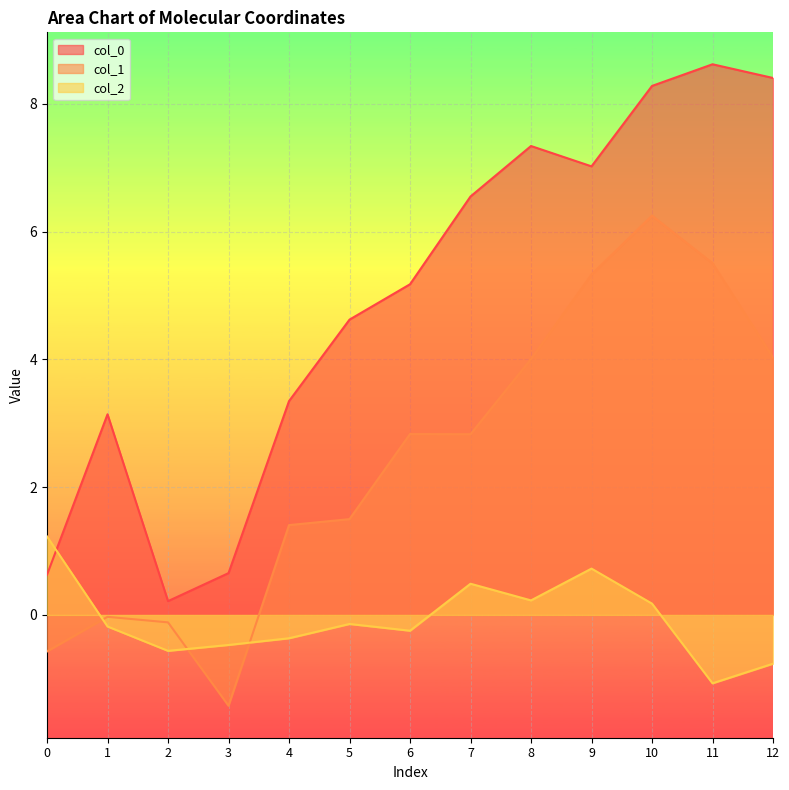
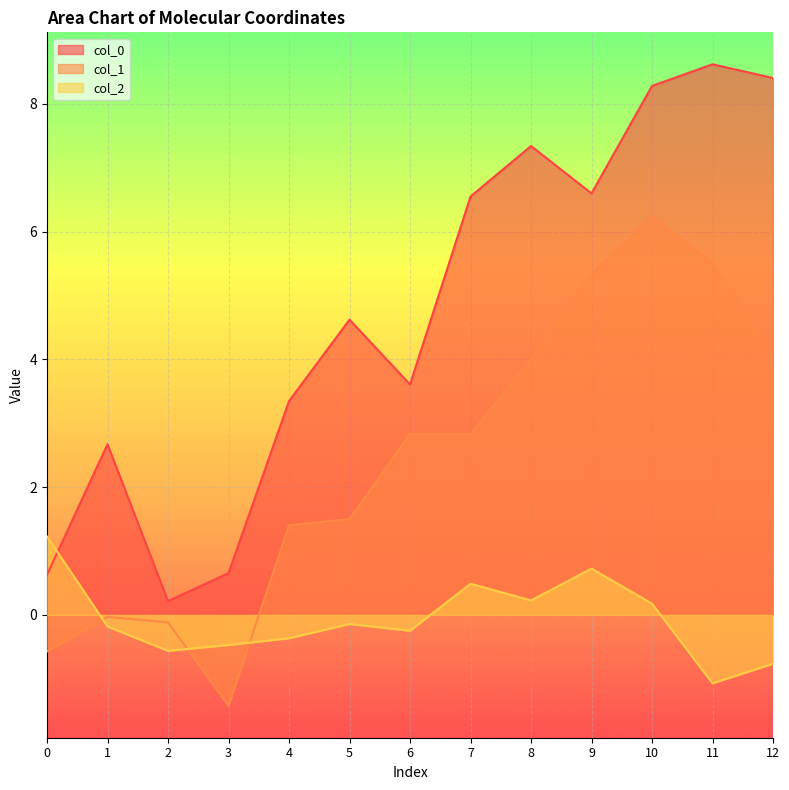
  {
    "col_0": {
      "0": 0.6,
-     "1": 3.1,
+     "1": 2.7,
      "2": 0.2,
      "3": 0.7,
      "4": 3.3,
      "5": 4.6,
-     "6": 5.2,
+     "6": 3.6,
      "7": 6.6,
      "8": 7.3,
-     "9": 7.0,
+     "9": 6.6,
      "10": 8.3,
      "11": 8.6,
      "12": 8.4
    }
  }
